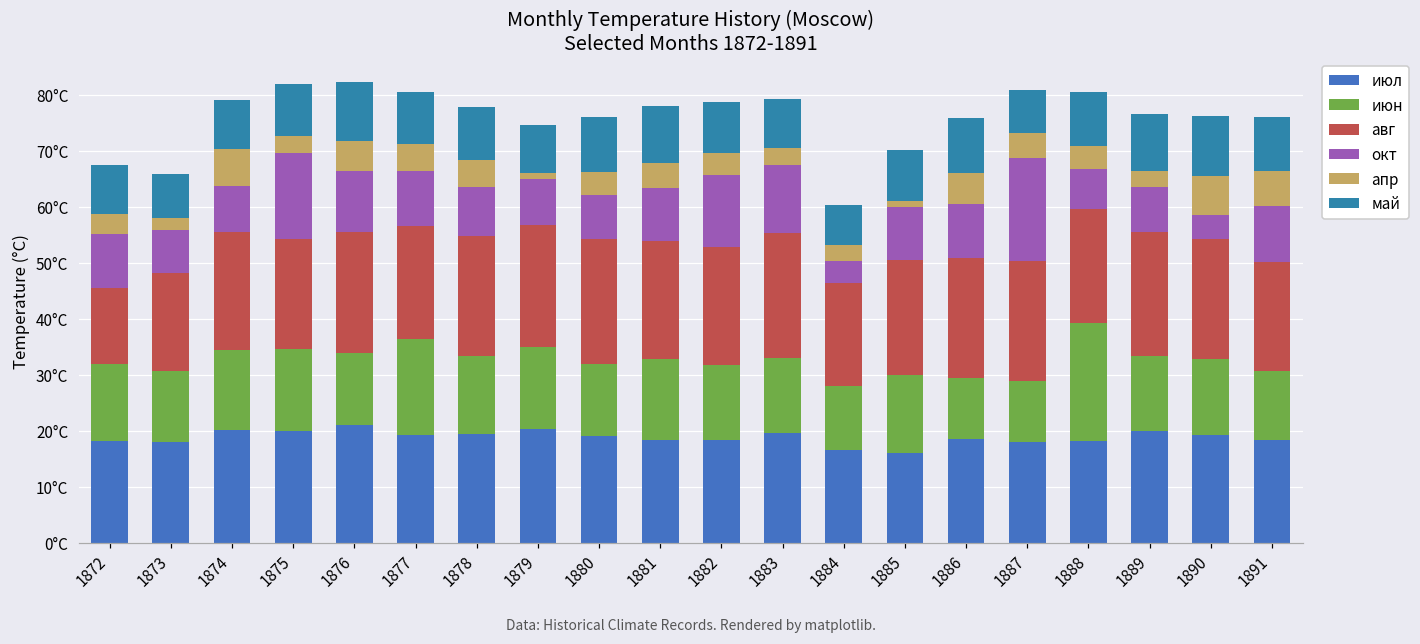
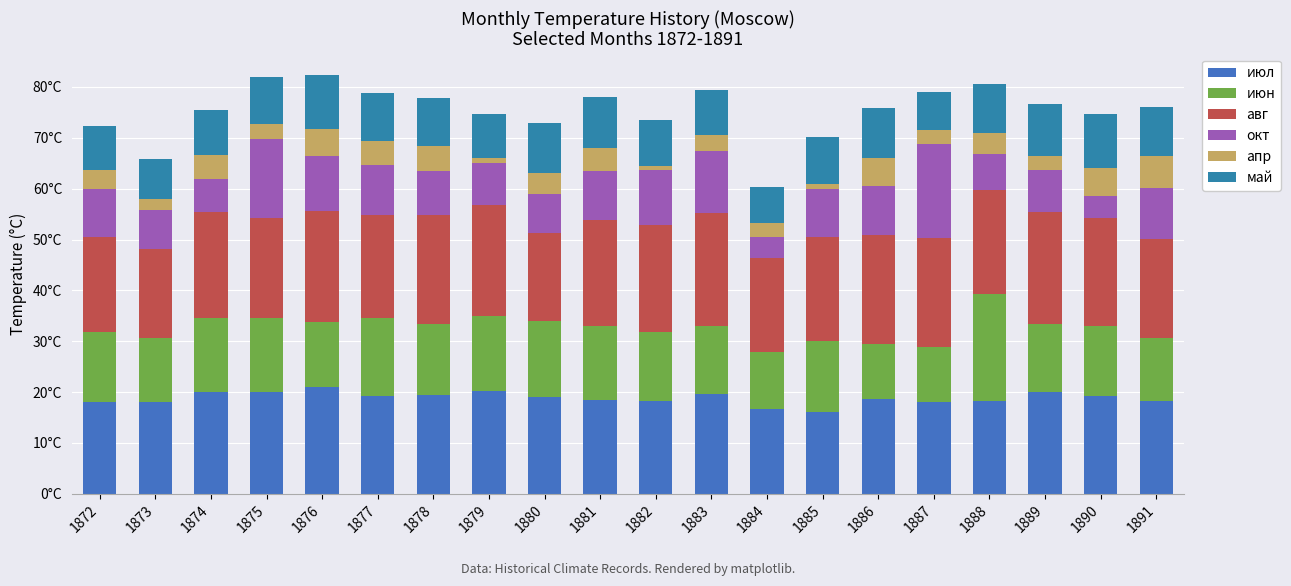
  {
    "июн": {
      "1872": "14°C",
      "1873": "13°C",
      "1874": "14°C",
      "1875": "15°C",
      "1876": "13°C",
-     "1877": "17°C",
+     "1877": "15°C",
      "1878": "14°C",
      "1879": "15°C",
-     "1880": "13°C",
+     "1880": "15°C",
      "1881": "15°C",
      "1882": "14°C",
      "1883": "13°C",
      "1884": "11°C",
      "1885": "14°C",
      "1886": "11°C",
      "1887": "11°C",
      "1888": "21°C",
      "1889": "13°C",
      "1890": "14°C",
      "1891": "12°C"
    },
    "авг": {
-     "1872": "14°C",
+     "1872": "19°C",
      "1873": "18°C",
      "1874": "21°C",
      "1875": "20°C",
      "1876": "22°C",
      "1877": "20°C",
      "1878": "21°C",
      "1879": "22°C",
-     "1880": "22°C",
+     "1880": "17°C",
      "1881": "21°C",
      "1882": "21°C",
      "1883": "22°C",
      "1884": "19°C",
      "1885": "21°C",
      "1886": "21°C",
      "1887": "21°C",
      "1888": "21°C",
      "1889": "22°C",
      "1890": "21°C",
      "1891": "19°C"
    },
    "окт": {
      "1872": "10°C",
      "1873": "8°C",
-     "1874": "8°C",
+     "1874": "6°C",
      "1875": "16°C",
      "1876": "11°C",
      "1877": "10°C",
      "1878": "9°C",
      "1879": "8°C",
      "1880": "8°C",
      "1881": "10°C",
-     "1882": "13°C",
+     "1882": "11°C",
      "1883": "12°C",
      "1884": "4°C",
      "1885": "9°C",
      "1886": "10°C",
      "1887": "18°C",
      "1888": "7°C",
      "1889": "8°C",
      "1890": "4°C",
      "1891": "10°C"
    },
    "апр": {
      "1872": "4°C",
      "1873": "2°C",
-     "1874": "7°C",
+     "1874": "5°C",
      "1875": "3°C",
      "1876": "5°C",
      "1877": "5°C",
      "1878": "5°C",
      "1879": "1°C",
      "1880": "4°C",
      "1881": "4°C",
-     "1882": "4°C",
+     "1882": "1°C",
      "1883": "3°C",
      "1884": "3°C",
      "1885": "1°C",
      "1886": "5°C",
-     "1887": "5°C",
+     "1887": "3°C",
      "1888": "4°C",
      "1889": "3°C",
-     "1890": "7°C",
+     "1890": "5°C",
      "1891": "6°C"
    }
  }
